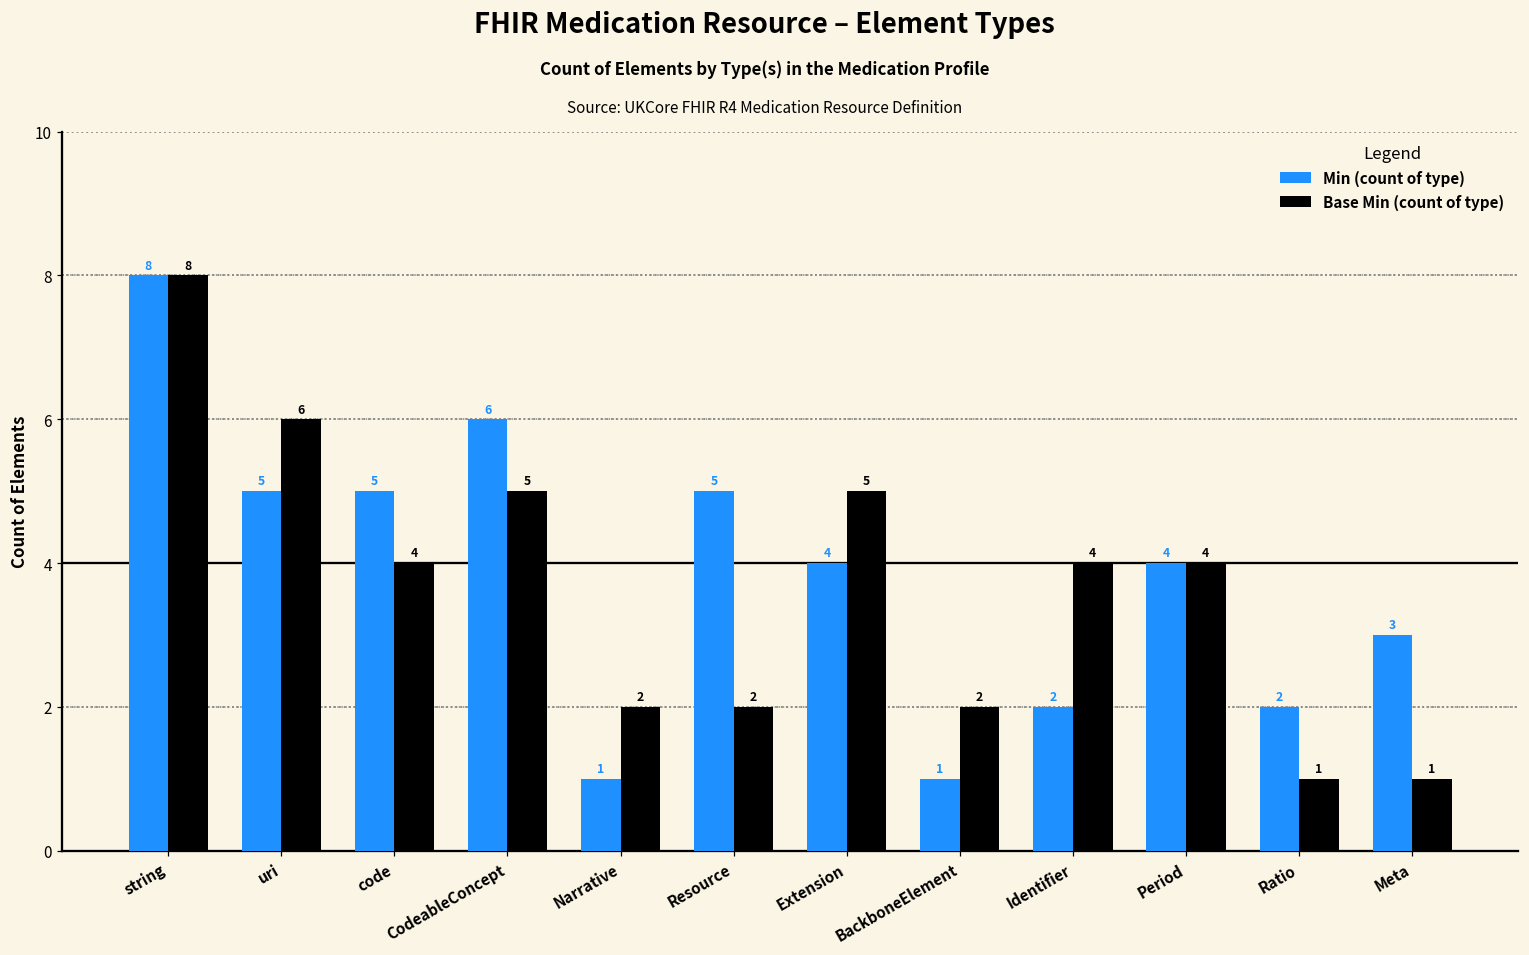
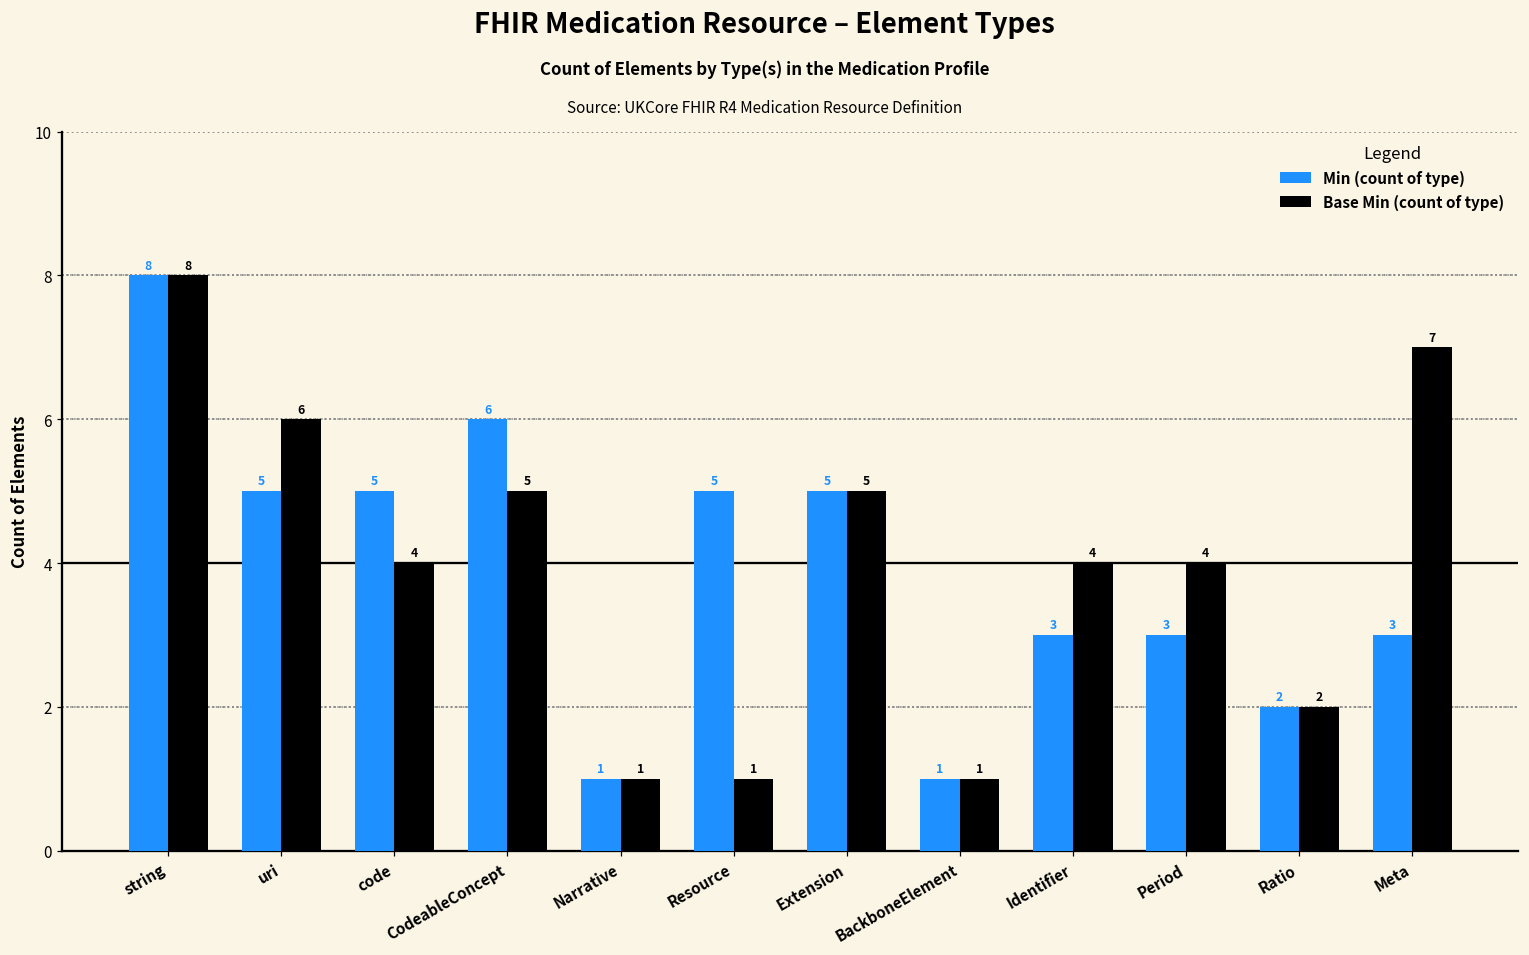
  {
    "Min (count of type)": {
      "string": 8,
      "uri": 5,
      "code": 5,
      "CodeableConcept": 6,
      "Narrative": 1,
      "Resource": 5,
-     "Extension": 4,
+     "Extension": 5,
      "BackboneElement": 1,
-     "Identifier": 2,
-     "Period": 4,
+     "Identifier": 3,
+     "Period": 3,
      "Ratio": 2,
      "Meta": 3
    },
    "Base Min (count of type)": {
      "string": 8,
      "uri": 6,
      "code": 4,
      "CodeableConcept": 5,
-     "Narrative": 2,
-     "Resource": 2,
+     "Narrative": 1,
+     "Resource": 1,
      "Extension": 5,
-     "BackboneElement": 2,
+     "BackboneElement": 1,
      "Identifier": 4,
      "Period": 4,
-     "Ratio": 1,
-     "Meta": 1
+     "Ratio": 2,
+     "Meta": 7
    }
  }
